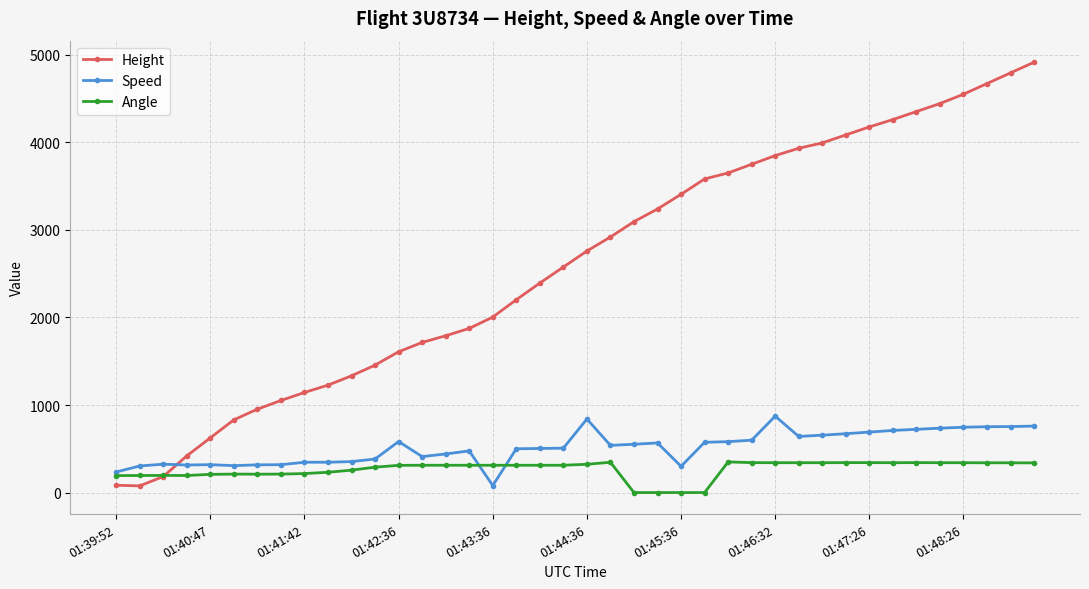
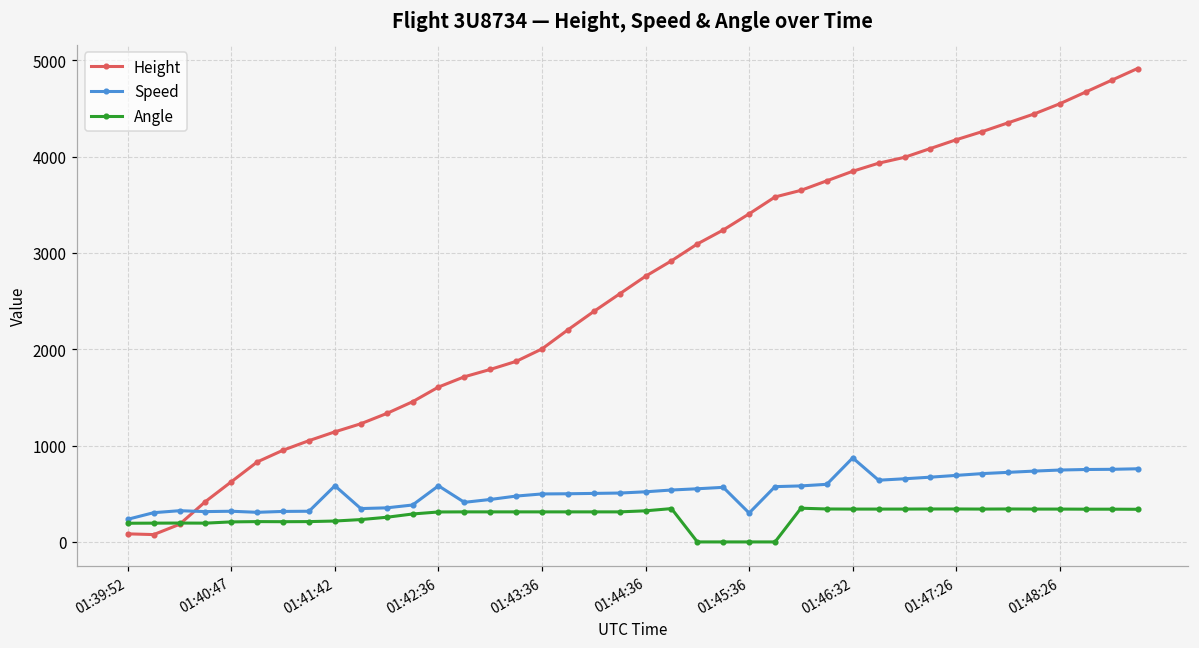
  {
    "Height": {
      "01:39:52": 100,
      "01:40:47": 600,
      "01:41:42": 1100,
      "01:42:36": 1600,
      "01:43:36": 2000,
      "01:44:36": 2800,
      "01:45:36": 3400,
      "01:46:32": 3800,
      "01:47:26": 4200,
      "01:48:26": 4500
    },
    "Speed": {
      "01:39:52": 200,
      "01:40:47": 300,
-     "01:41:42": 300,
+     "01:41:42": 600,
      "01:42:36": 600,
-     "01:43:36": 100,
-     "01:44:36": 800,
+     "01:43:36": 500,
+     "01:44:36": 500,
      "01:45:36": 300,
      "01:46:32": 900,
      "01:47:26": 700,
      "01:48:26": 700
    },
    "Angle": {
      "01:39:52": 200,
      "01:40:47": 200,
      "01:41:42": 200,
      "01:42:36": 300,
      "01:43:36": 300,
      "01:44:36": 300,
      "01:45:36": 0,
      "01:46:32": 300,
      "01:47:26": 300,
      "01:48:26": 300
    }
  }
